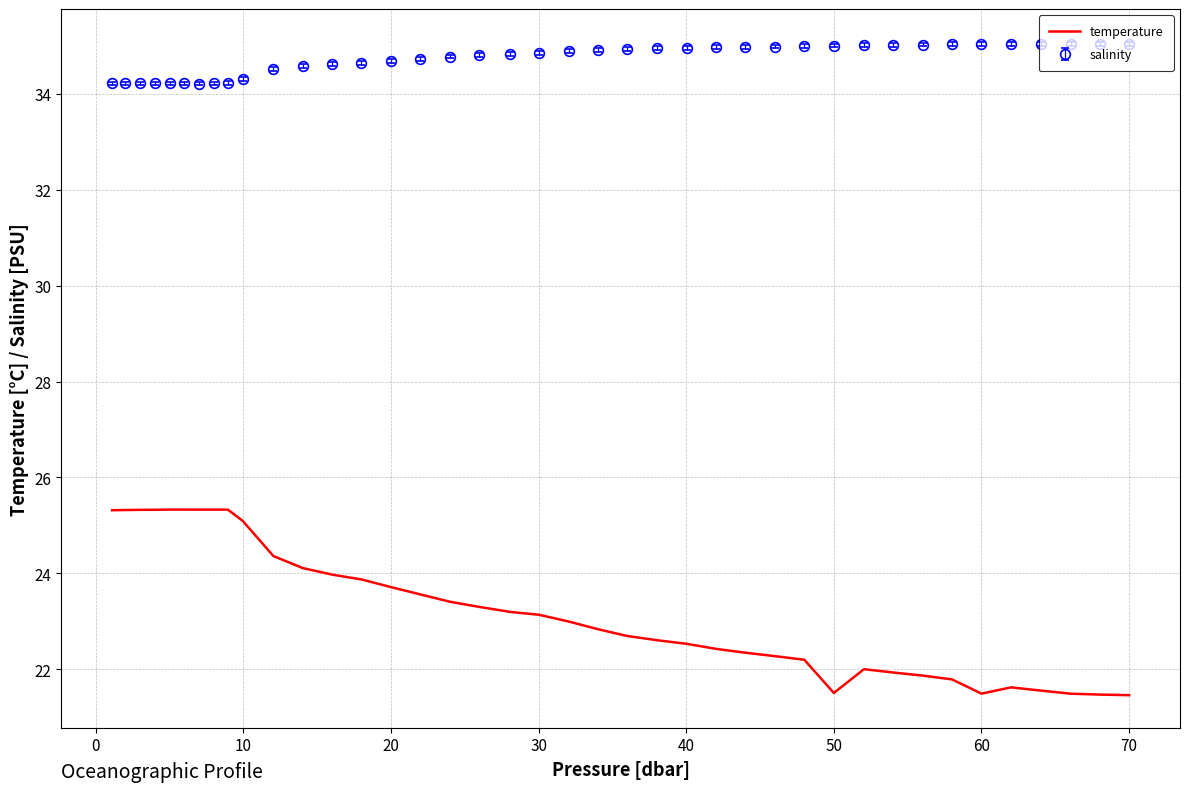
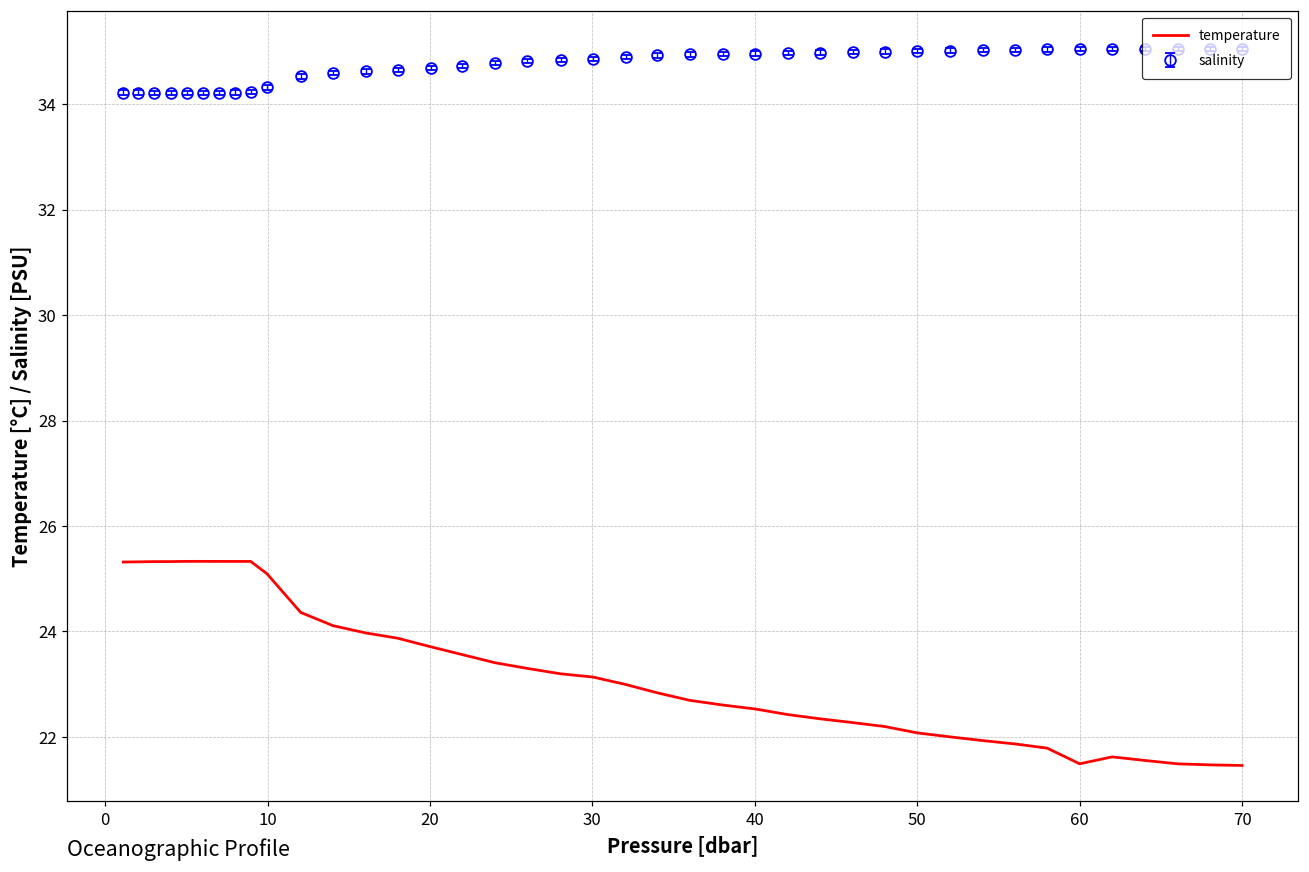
  {
    "temperature": {
-     "50": 21.5,
+     "50": 22.1,
      "60": 21.5,
      "70": 21.5
    }
  }
